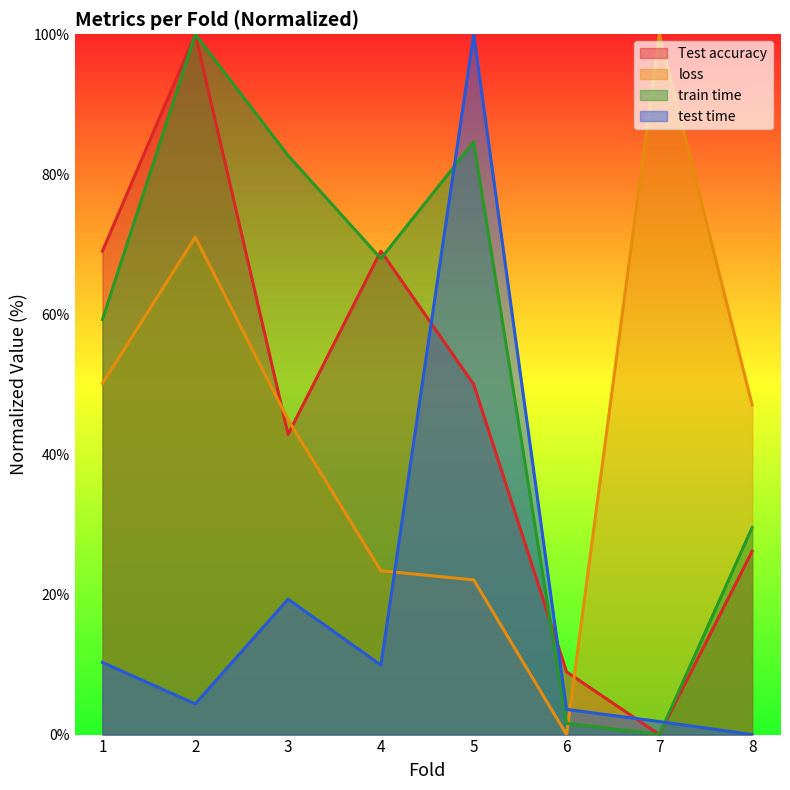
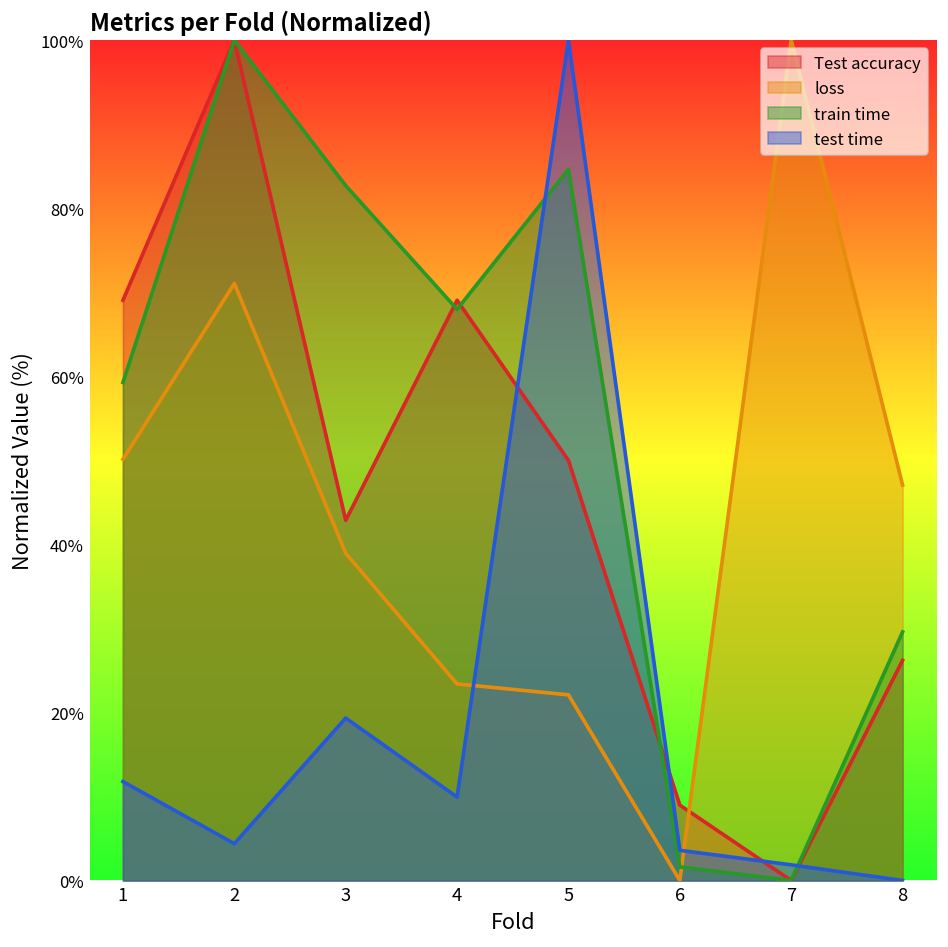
  {
    "Test accuracy": {
      "1": "69%",
      "3": "43%",
      "4": "69%",
      "5": "50%",
      "6": "9%",
      "8": "26%"
    },
    "loss": {
      "1": "50%",
      "2": "71%",
-     "3": "45%",
+     "3": "39%",
      "4": "23%",
      "5": "22%",
      "6": "0%",
      "7": "100%",
      "8": "47%"
    },
    "train time": {
      "1": "59%",
      "3": "83%",
      "4": "68%",
      "5": "85%",
      "6": "2%",
      "8": "30%"
    },
    "test time": {
-     "1": "10%",
+     "1": "12%",
      "2": "4%",
      "3": "19%",
      "4": "10%",
      "5": "100%",
      "6": "4%",
      "7": "2%",
      "8": "0%"
    }
  }
